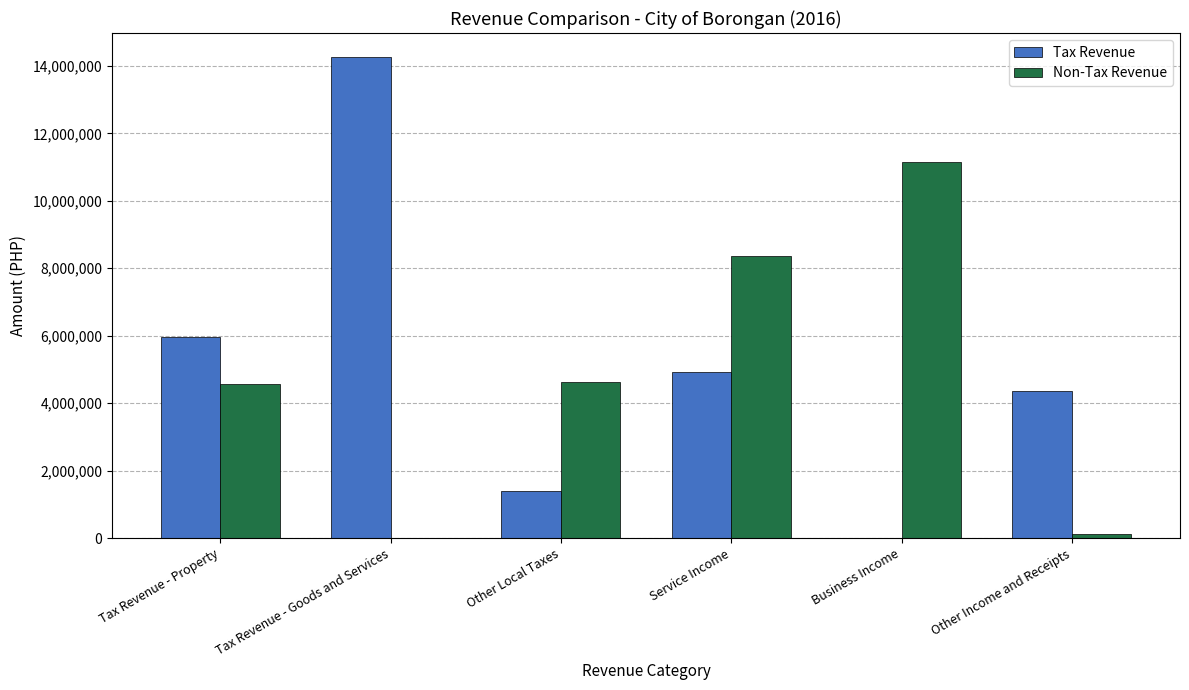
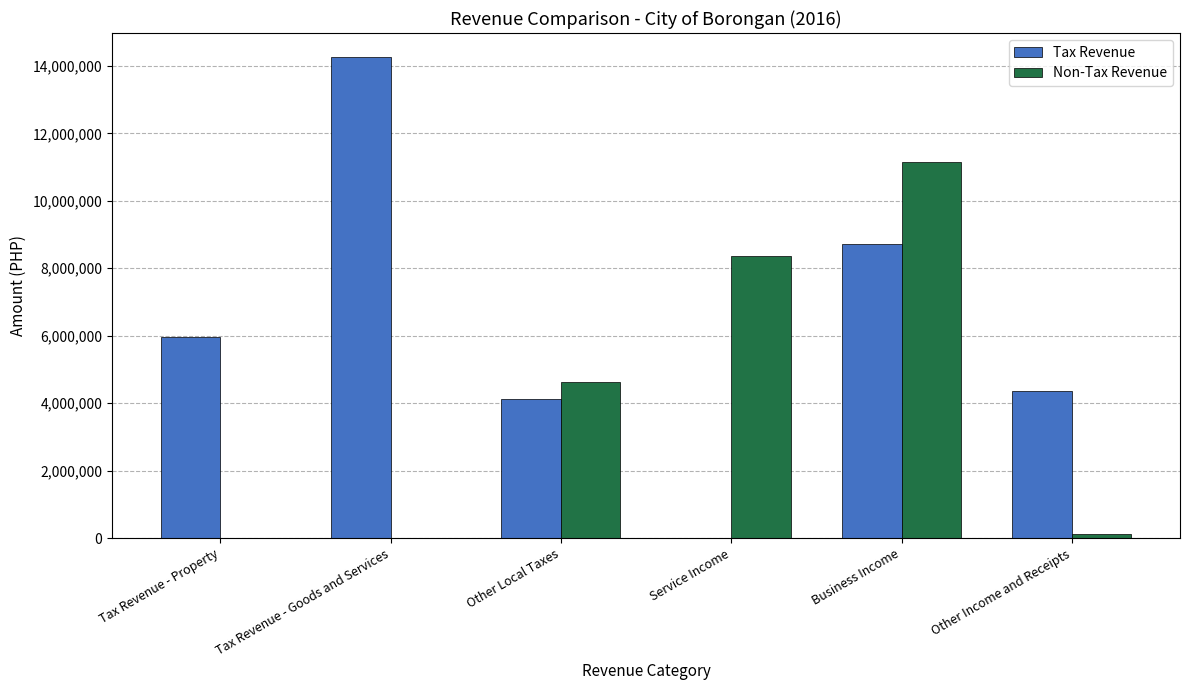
  {
    "Tax Revenue": {
      "Tax Revenue - Property": "6,000,000",
      "Tax Revenue - Goods and Services": "14,300,000",
-     "Other Local Taxes": "1,400,000",
-     "Service Income": "4,900,000",
-     "Business Income": "0",
+     "Other Local Taxes": "4,100,000",
+     "Service Income": "0",
+     "Business Income": "8,700,000",
      "Other Income and Receipts": "4,400,000"
    },
    "Non-Tax Revenue": {
-     "Tax Revenue - Property": "4,600,000",
+     "Tax Revenue - Property": "0",
      "Tax Revenue - Goods and Services": "0",
      "Other Local Taxes": "4,600,000",
      "Service Income": "8,400,000",
      "Business Income": "11,200,000",
      "Other Income and Receipts": "100,000"
    }
  }
